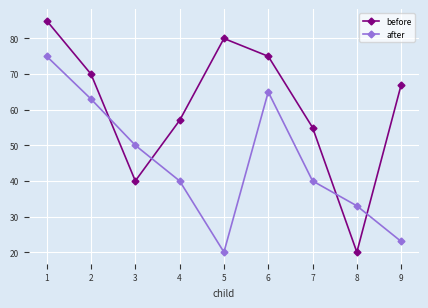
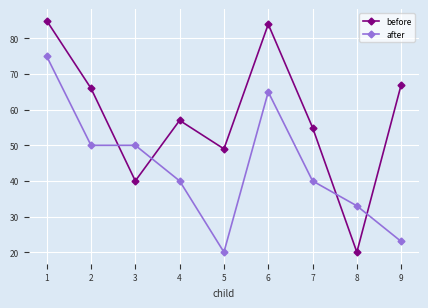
  {
    "before": {
      "1": 85,
-     "2": 70,
+     "2": 66,
      "3": 40,
      "4": 57,
-     "5": 80,
-     "6": 75,
+     "5": 49,
+     "6": 84,
      "7": 55,
      "8": 20,
      "9": 67
    },
    "after": {
      "1": 75,
-     "2": 63,
+     "2": 50,
      "3": 50,
      "4": 40,
      "5": 20,
      "6": 65,
      "7": 40,
      "8": 33,
      "9": 23
    }
  }
